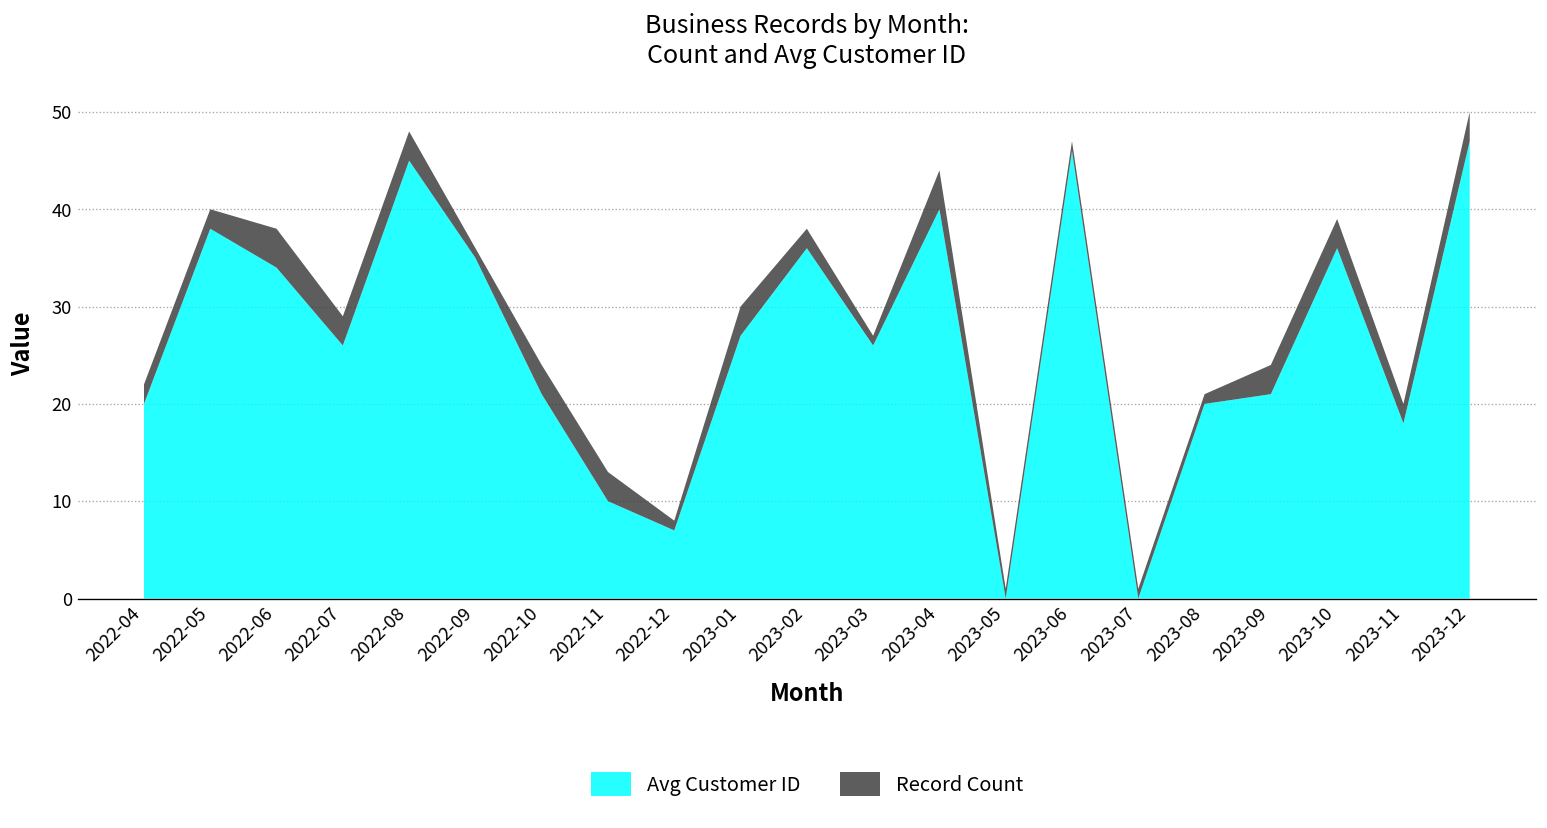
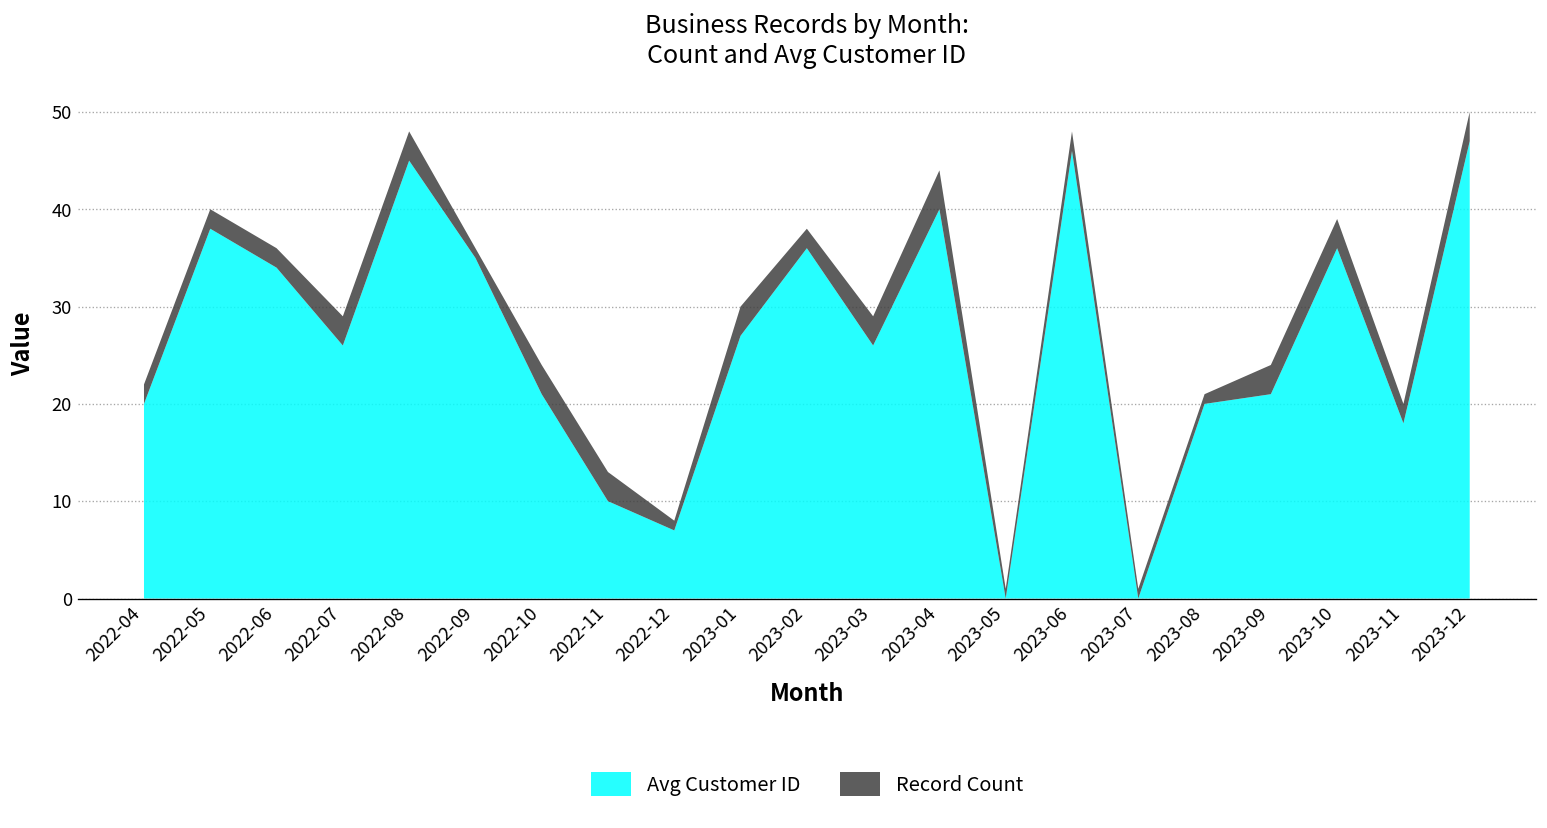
  {
    "Avg Customer ID": {
      "2022-04": 20,
      "2022-05": 38,
      "2022-06": 34,
      "2022-07": 26,
      "2022-08": 45,
      "2022-09": 35,
      "2022-10": 21,
      "2022-11": 10,
      "2022-12": 7,
      "2023-01": 27,
      "2023-02": 36,
      "2023-03": 26,
      "2023-04": 40,
      "2023-05": 0,
      "2023-06": 46,
      "2023-07": 0,
      "2023-08": 20,
      "2023-09": 21,
      "2023-10": 36,
      "2023-11": 18,
      "2023-12": 47
    },
    "Record Count": {
      "2022-04": 2,
      "2022-05": 2,
-     "2022-06": 4,
+     "2022-06": 2,
      "2022-07": 3,
      "2022-08": 3,
      "2022-09": 1,
      "2022-10": 3,
      "2022-11": 3,
      "2022-12": 1,
      "2023-01": 3,
      "2023-02": 2,
-     "2023-03": 1,
+     "2023-03": 3,
      "2023-04": 4,
      "2023-05": 1,
-     "2023-06": 1,
+     "2023-06": 2,
      "2023-07": 1,
      "2023-08": 1,
      "2023-09": 3,
      "2023-10": 3,
      "2023-11": 2,
      "2023-12": 3
    }
  }
